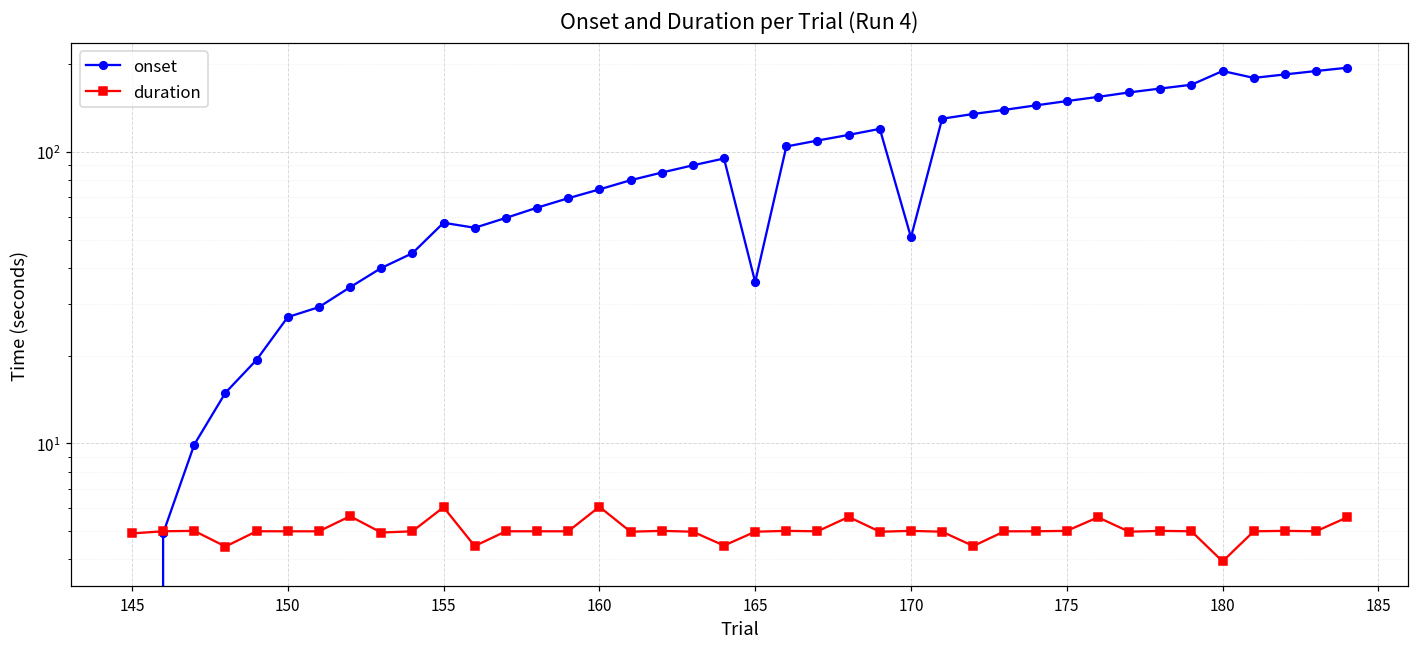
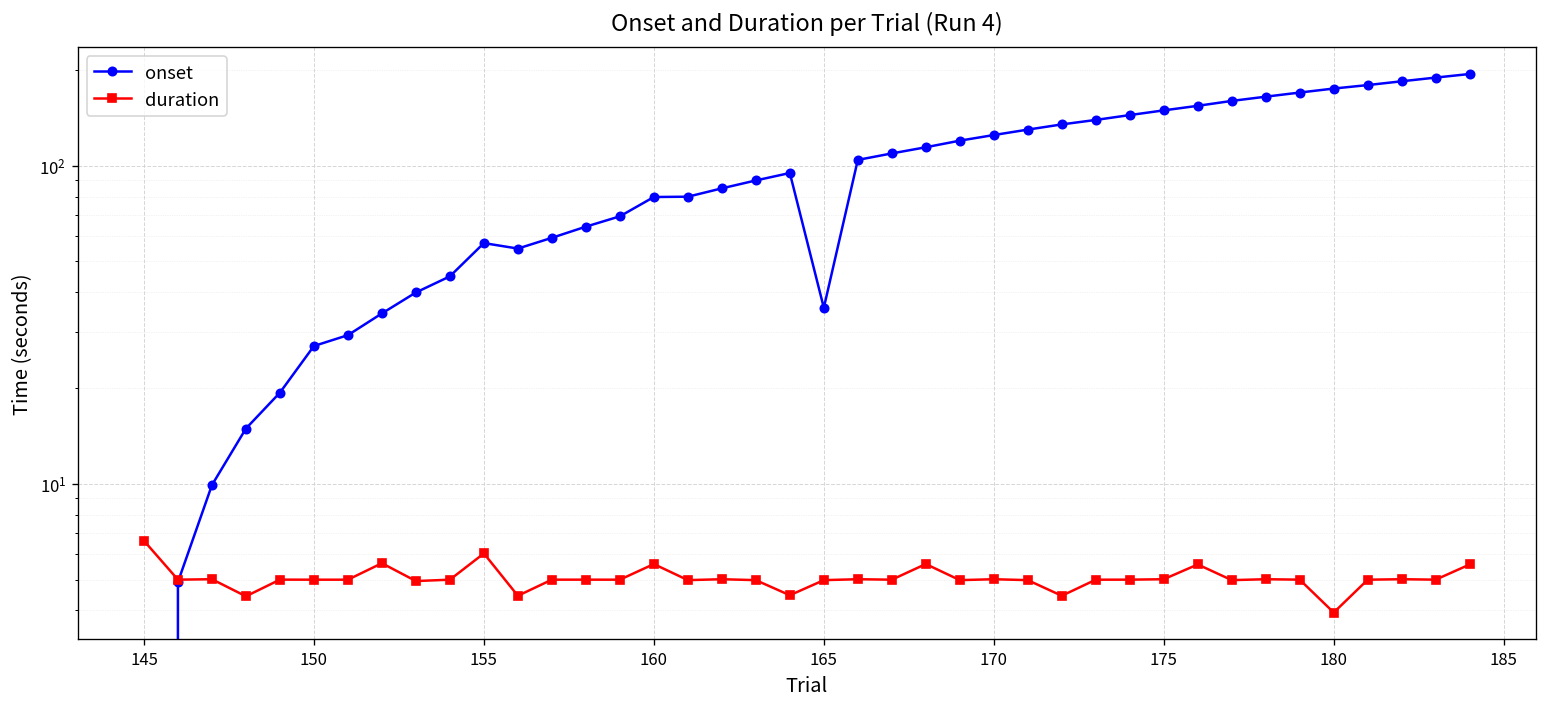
  {
    "onset": {
      "150": 27,
      "155": 57,
-     "160": 74,
+     "160": 80,
      "165": 36,
-     "170": 51,
+     "170": 120,
      "175": 150,
-     "180": 190
+     "180": 170
    },
    "duration": {
-     "145": 4.9,
+     "145": 6.6,
      "150": 5.0,
      "155": 6.0,
-     "160": 6.1,
+     "160": 5.6,
      "165": 5.0,
      "170": 5.0,
      "175": 5.0,
      "180": 3.9
    }
  }
